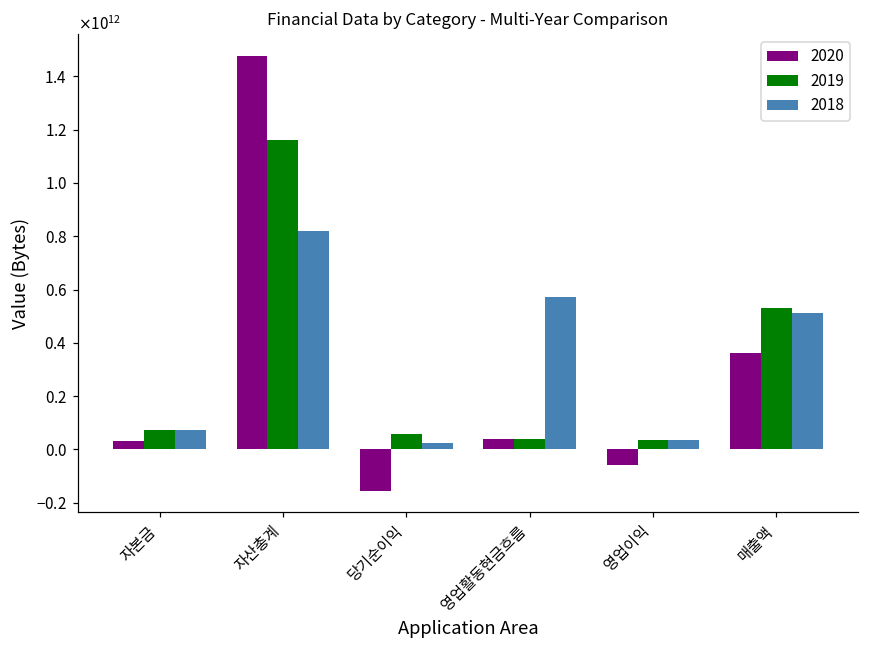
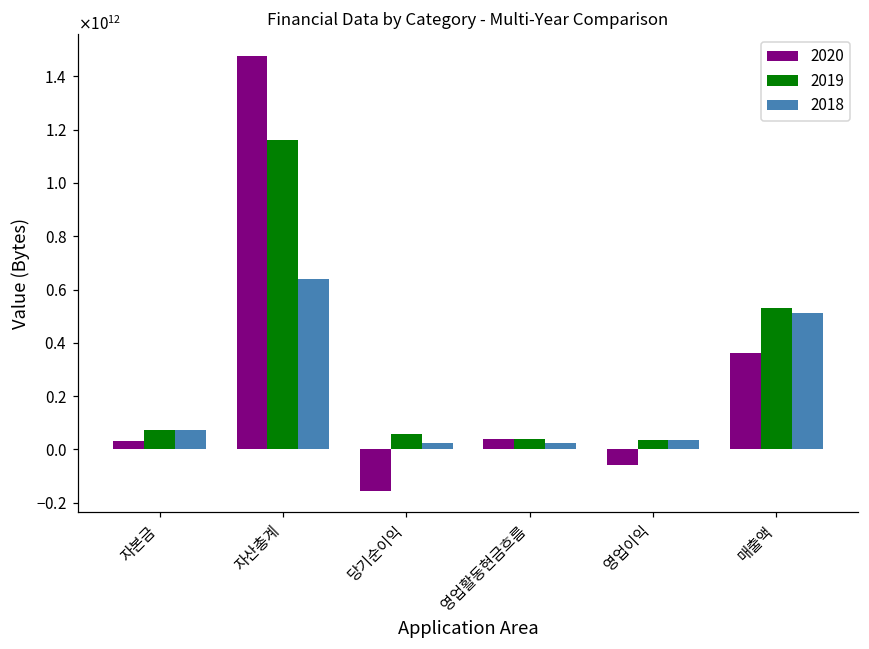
  {
    "2020": {
      "자본금": 30000000000,
      "자산총계": 1480000000000,
      "당기순이익": -150000000000,
      "영업활동현금흐름": 40000000000,
      "영업이익": -60000000000,
      "매출액": 360000000000
    },
    "2019": {
      "자본금": 70000000000,
      "자산총계": 1160000000000,
      "당기순이익": 60000000000,
      "영업활동현금흐름": 40000000000,
      "영업이익": 30000000000,
      "매출액": 530000000000
    },
    "2018": {
      "자본금": 70000000000,
-     "자산총계": 820000000000,
+     "자산총계": 640000000000,
      "당기순이익": 30000000000,
-     "영업활동현금흐름": 570000000000,
+     "영업활동현금흐름": 20000000000,
      "영업이익": 30000000000,
      "매출액": 510000000000
    }
  }
